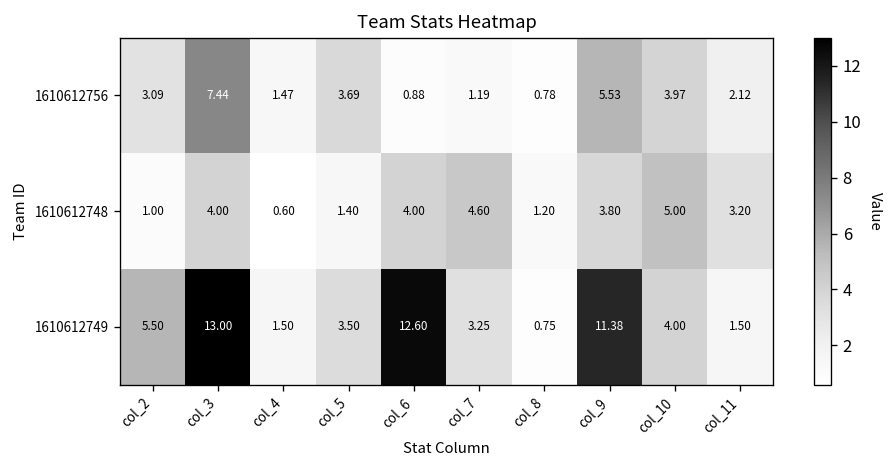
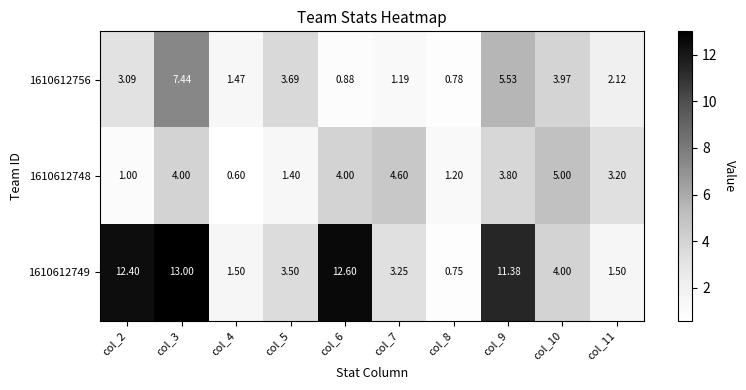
  {
    "1610612756": {
      "col_2": 3.09,
      "col_3": 7.44,
      "col_4": 1.47,
      "col_5": 3.69,
      "col_6": 0.88,
      "col_7": 1.19,
      "col_8": 0.78,
      "col_9": 5.53,
      "col_10": 3.97,
      "col_11": 2.12
    },
    "1610612748": {
      "col_2": 1.00,
      "col_3": 4.00,
      "col_4": 0.60,
      "col_5": 1.40,
      "col_6": 4.00,
      "col_7": 4.60,
      "col_8": 1.20,
      "col_9": 3.80,
      "col_10": 5.00,
      "col_11": 3.20
    },
    "1610612749": {
-     "col_2": 5.50,
+     "col_2": 12.40,
      "col_3": 13.00,
      "col_4": 1.50,
      "col_5": 3.50,
      "col_6": 12.60,
      "col_7": 3.25,
      "col_8": 0.75,
      "col_9": 11.38,
      "col_10": 4.00,
      "col_11": 1.50
    }
  }
